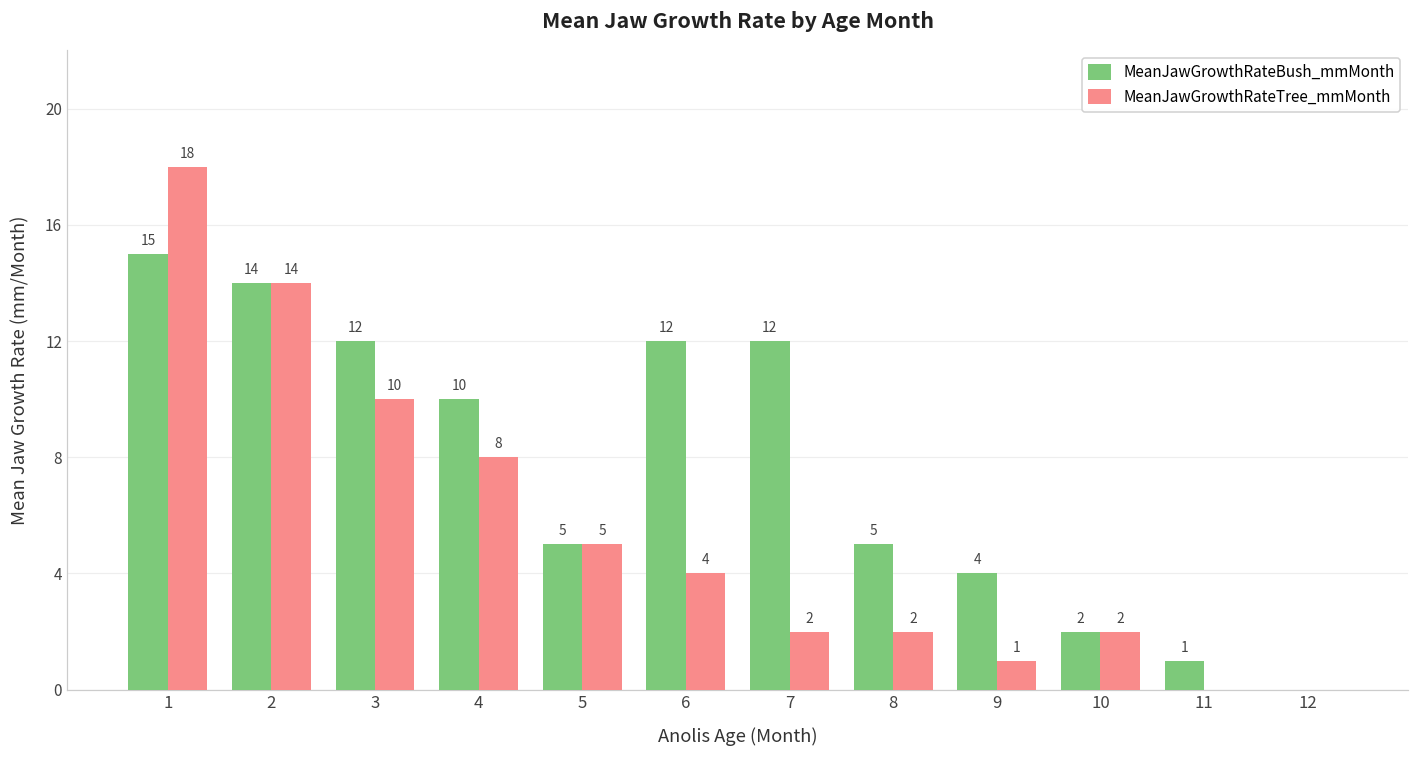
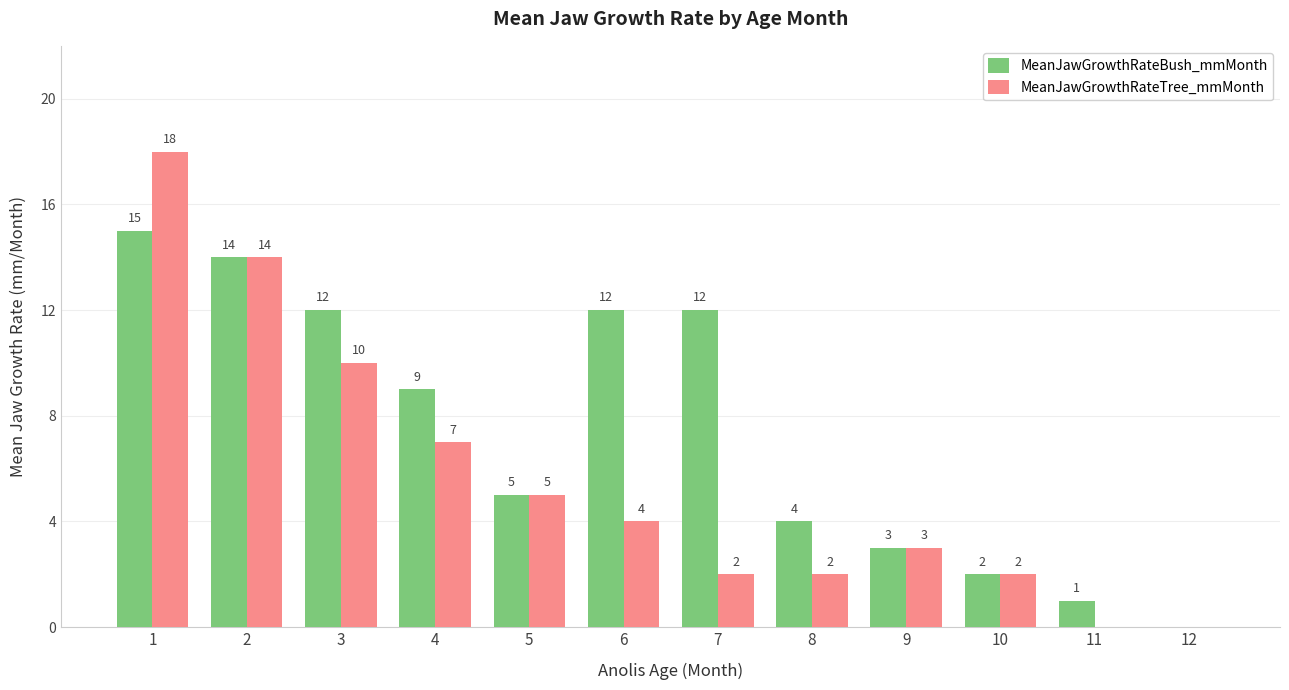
  {
    "MeanJawGrowthRateBush_mmMonth": {
      "1": 15,
      "2": 14,
      "3": 12,
-     "4": 10,
+     "4": 9,
      "5": 5,
      "6": 12,
      "7": 12,
-     "8": 5,
-     "9": 4,
+     "8": 4,
+     "9": 3,
      "10": 2,
      "11": 1
    },
    "MeanJawGrowthRateTree_mmMonth": {
      "1": 18,
      "2": 14,
      "3": 10,
-     "4": 8,
+     "4": 7,
      "5": 5,
      "6": 4,
      "7": 2,
      "8": 2,
-     "9": 1,
+     "9": 3,
      "10": 2
    }
  }
